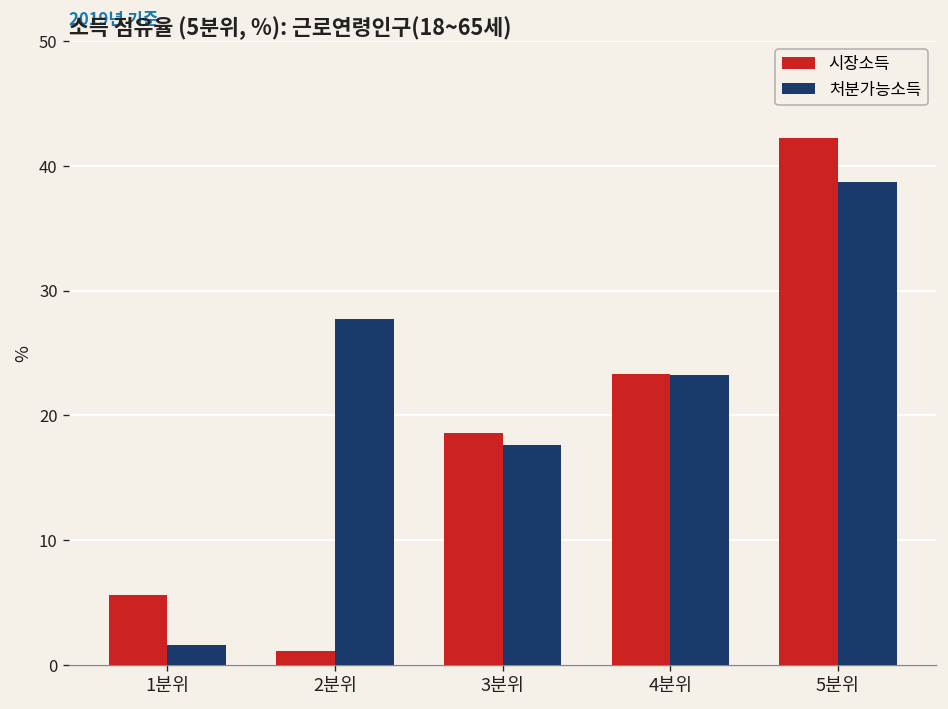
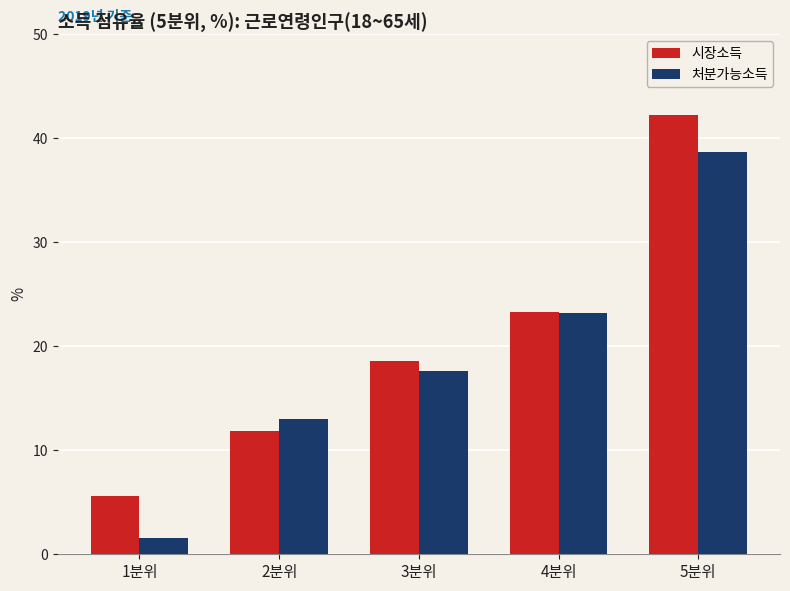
  {
    "시장소득": {
      "1분위": 5.6,
-     "2분위": 1.1,
+     "2분위": 11.9,
      "3분위": 18.6,
      "4분위": 23.3,
      "5분위": 42.2
    },
    "처분가능소득": {
      "1분위": 1.6,
-     "2분위": 27.7,
+     "2분위": 13.0,
      "3분위": 17.6,
      "4분위": 23.2,
      "5분위": 38.7
    }
  }
